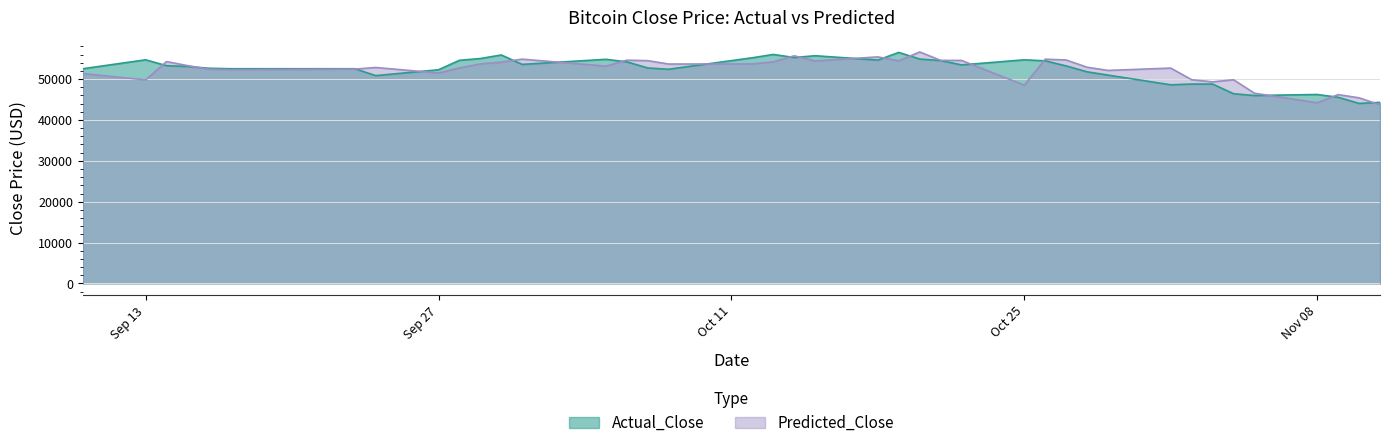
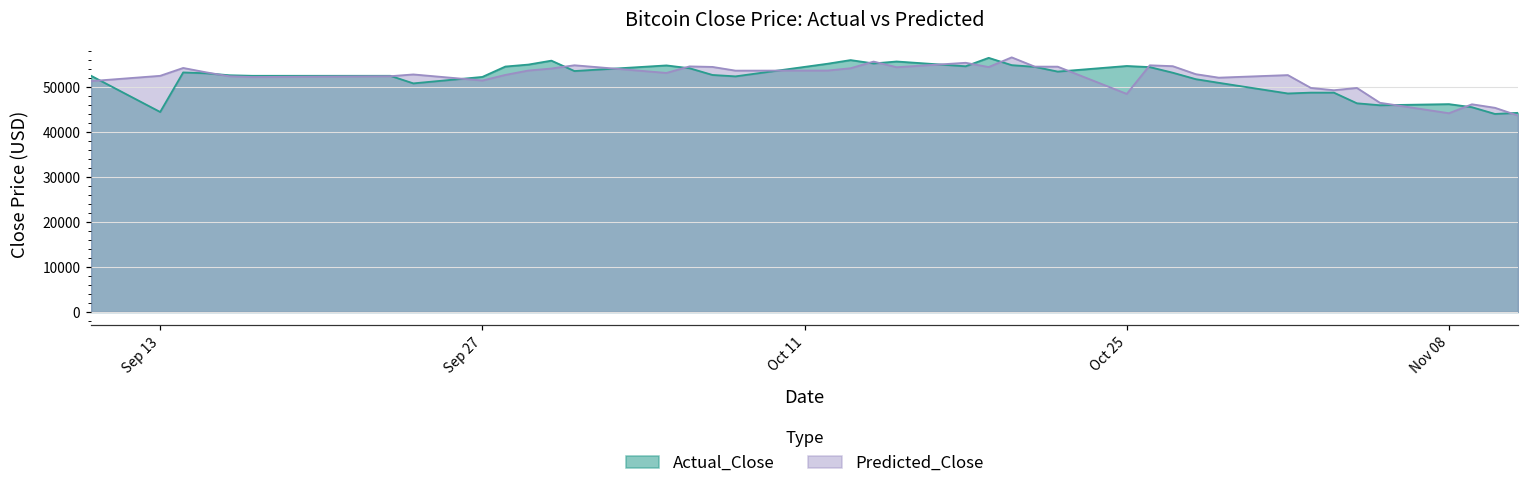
  {
    "Actual_Close": {
-     "Sep 13": 55000,
+     "Sep 13": 44000,
      "Sep 27": 52000,
      "Oct 25": 55000,
      "Nov 08": 46000
    },
    "Predicted_Close": {
-     "Sep 13": 50000,
+     "Sep 13": 53000,
      "Sep 27": 51000,
      "Oct 25": 49000,
      "Nov 08": 44000
    }
  }
